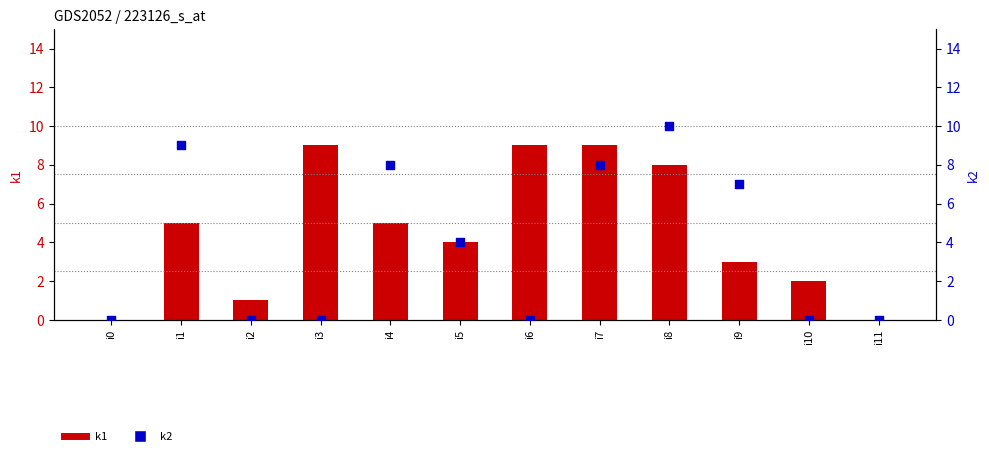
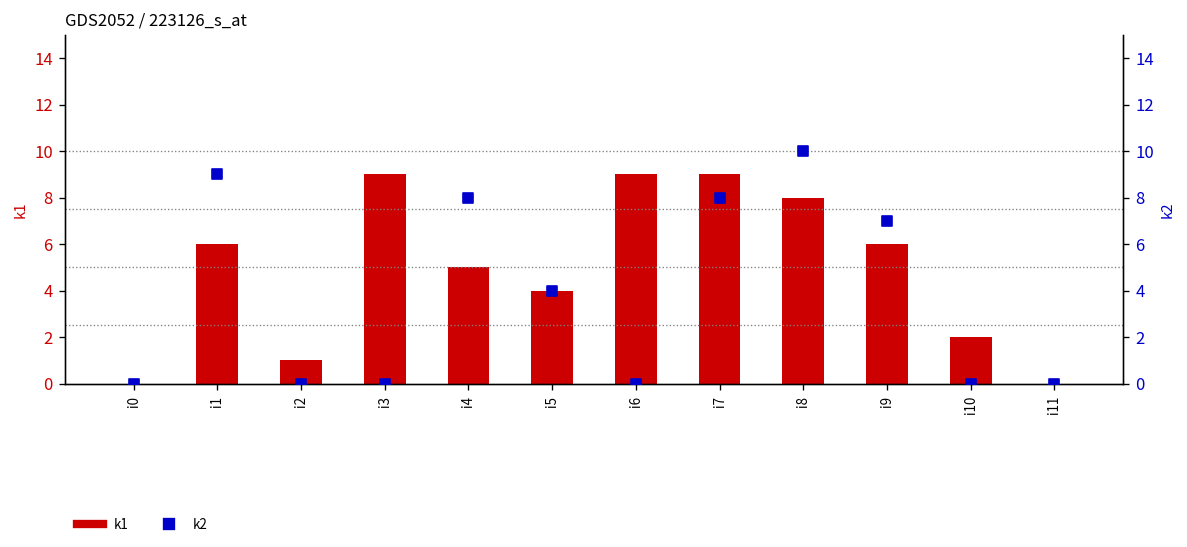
  {
    "k1": {
      "i0": 0,
-     "i1": 5,
+     "i1": 6,
      "i2": 1,
      "i3": 9,
      "i4": 5,
      "i5": 4,
      "i6": 9,
      "i7": 9,
      "i8": 8,
-     "i9": 3,
+     "i9": 6,
      "i10": 2,
      "i11": 0
    }
  }
